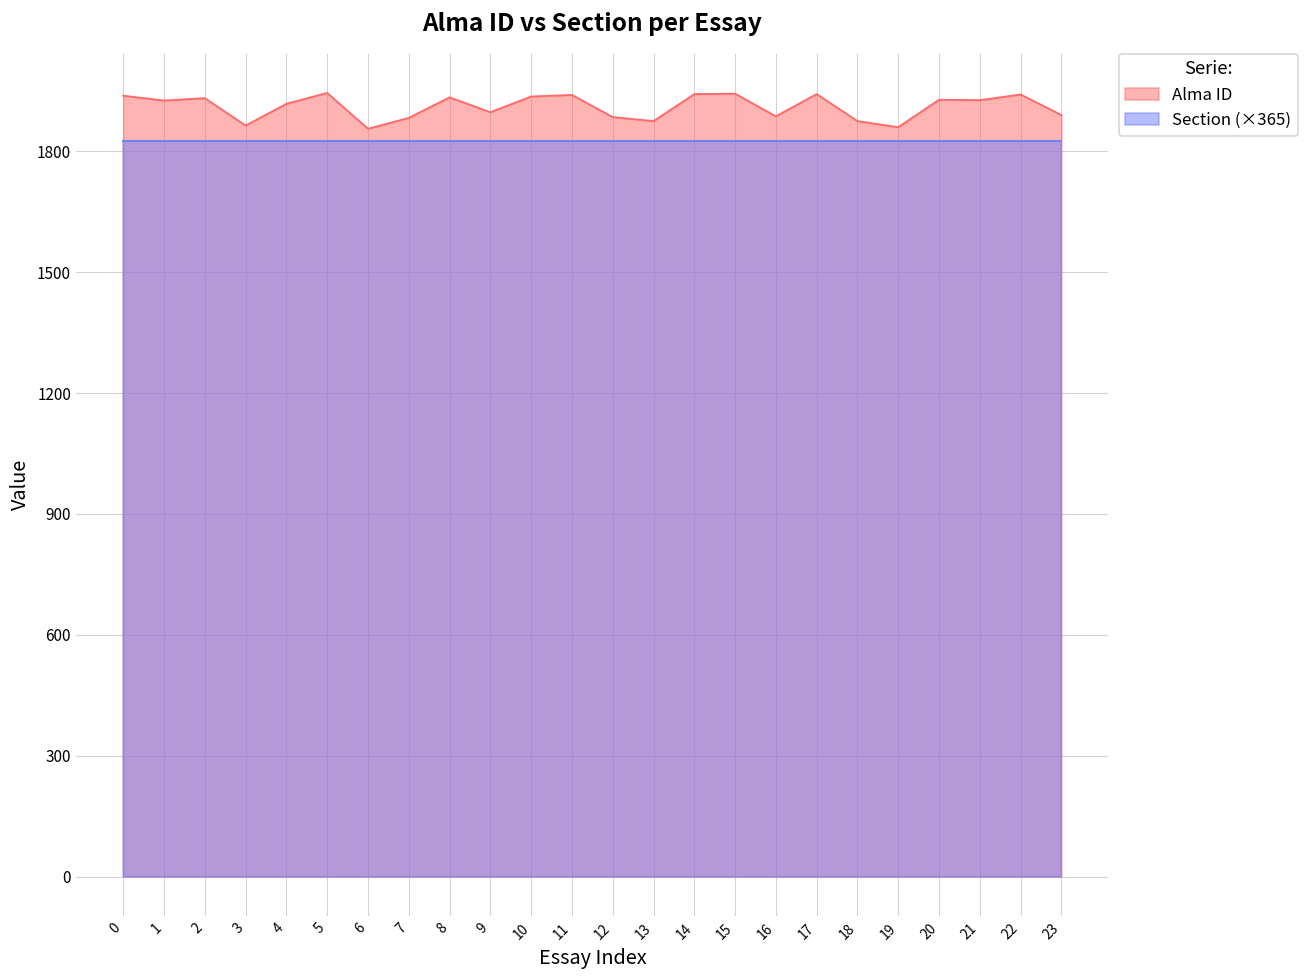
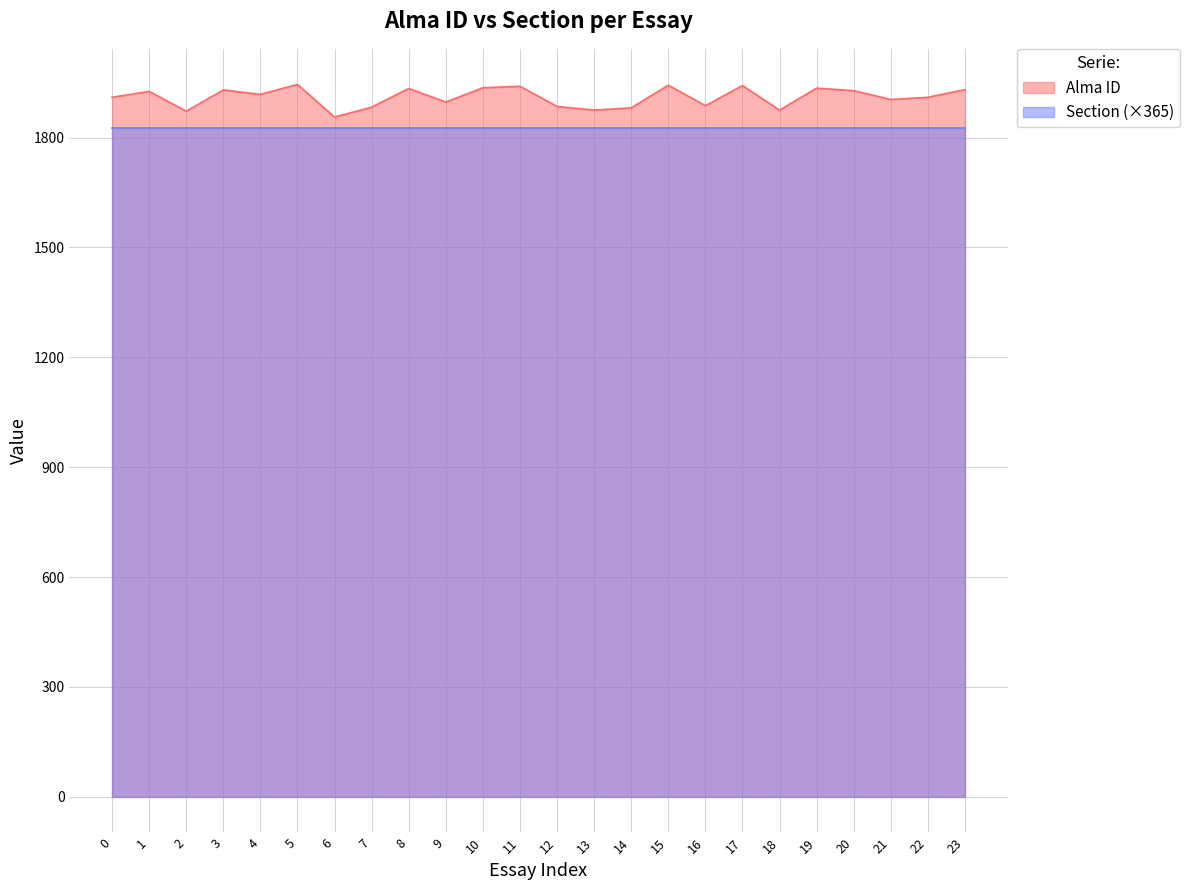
  {
    "Alma ID": {
-     "0": 1940,
+     "0": 1910,
      "1": 1930,
-     "2": 1930,
-     "3": 1860,
+     "2": 1870,
+     "3": 1930,
      "4": 1920,
      "5": 1950,
      "6": 1860,
      "7": 1880,
      "8": 1930,
      "9": 1900,
      "10": 1940,
      "11": 1940,
      "12": 1890,
      "13": 1880,
-     "14": 1940,
+     "14": 1880,
      "15": 1940,
      "16": 1890,
      "17": 1940,
      "18": 1880,
-     "19": 1860,
+     "19": 1940,
      "20": 1930,
-     "21": 1930,
-     "22": 1940,
-     "23": 1890
+     "21": 1900,
+     "22": 1910,
+     "23": 1930
    },
    "Section (×365)": {
      "0": 1830,
      "1": 1830,
      "2": 1830,
      "3": 1830,
      "4": 1830,
      "5": 1830,
      "6": 1830,
      "7": 1830,
      "8": 1830,
      "9": 1830,
      "10": 1830,
      "11": 1830,
      "12": 1830,
      "13": 1830,
      "14": 1830,
      "15": 1830,
      "16": 1830,
      "17": 1830,
      "18": 1830,
      "19": 1830,
      "20": 1830,
      "21": 1830,
      "22": 1830,
      "23": 1830
    }
  }
